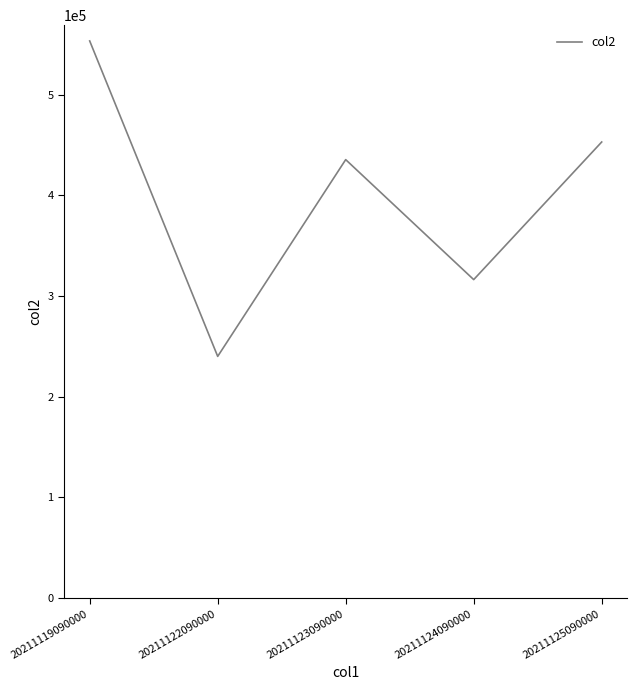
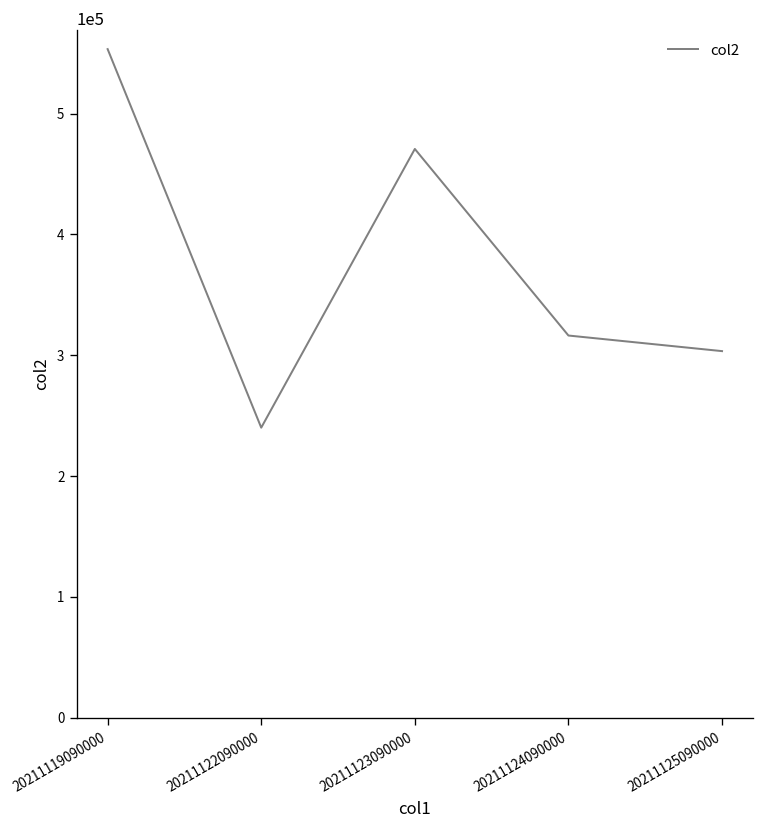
  {
    "20211119090000": 553000,
    "20211122090000": 240000,
-   "20211123090000": 435000,
+   "20211123090000": 471000,
    "20211124090000": 316000,
-   "20211125090000": 453000
+   "20211125090000": 303000
  }
